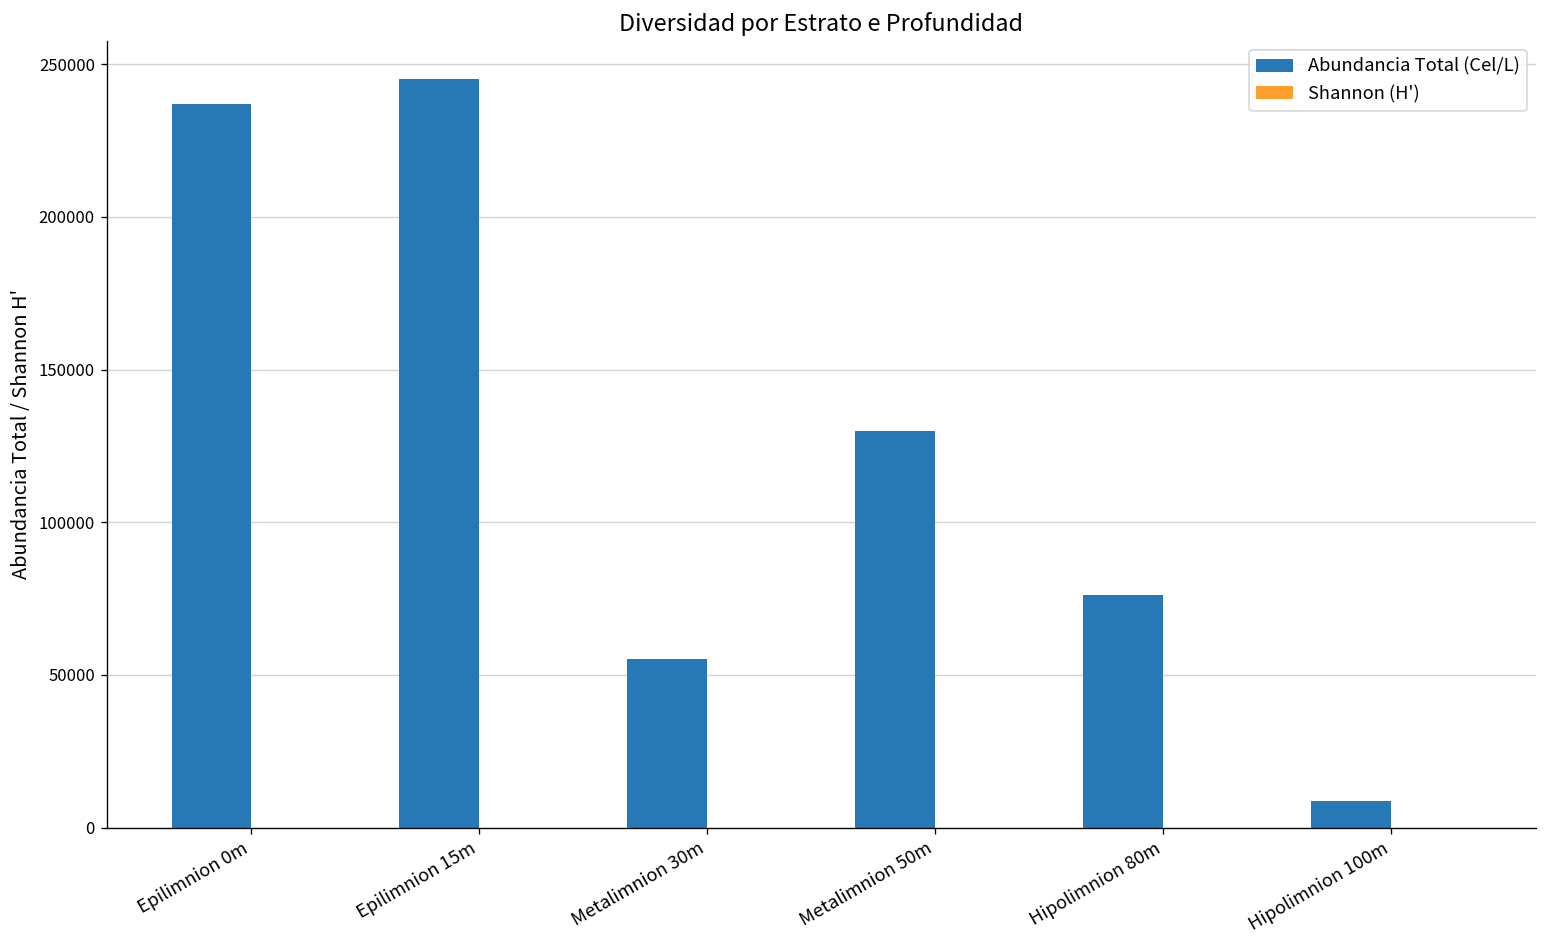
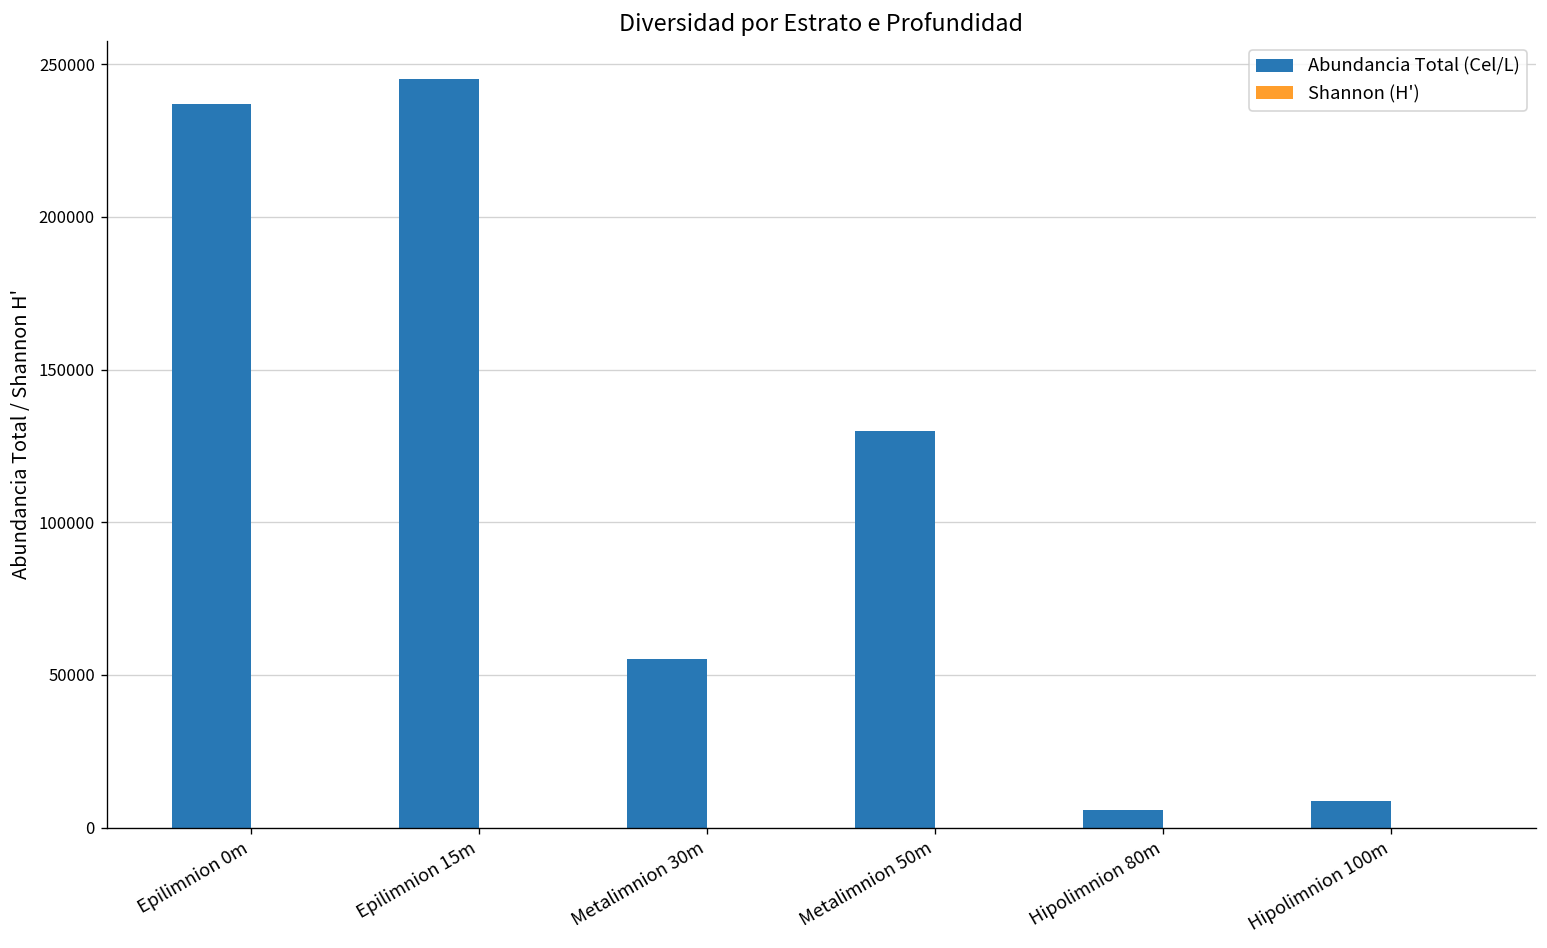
  {
    "Abundancia Total (Cel/L)": {
      "Epilimnion 0m": 237000,
      "Epilimnion 15m": 245000,
      "Metalimnion 30m": 55000,
      "Metalimnion 50m": 130000,
-     "Hipolimnion 80m": 76000,
+     "Hipolimnion 80m": 6000,
      "Hipolimnion 100m": 9000
    }
  }
